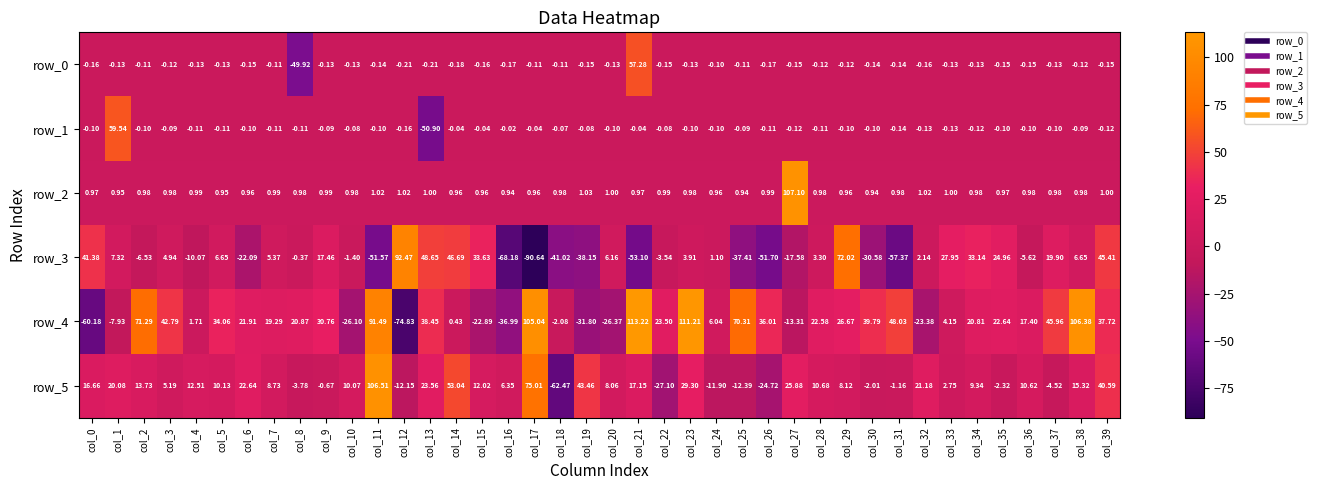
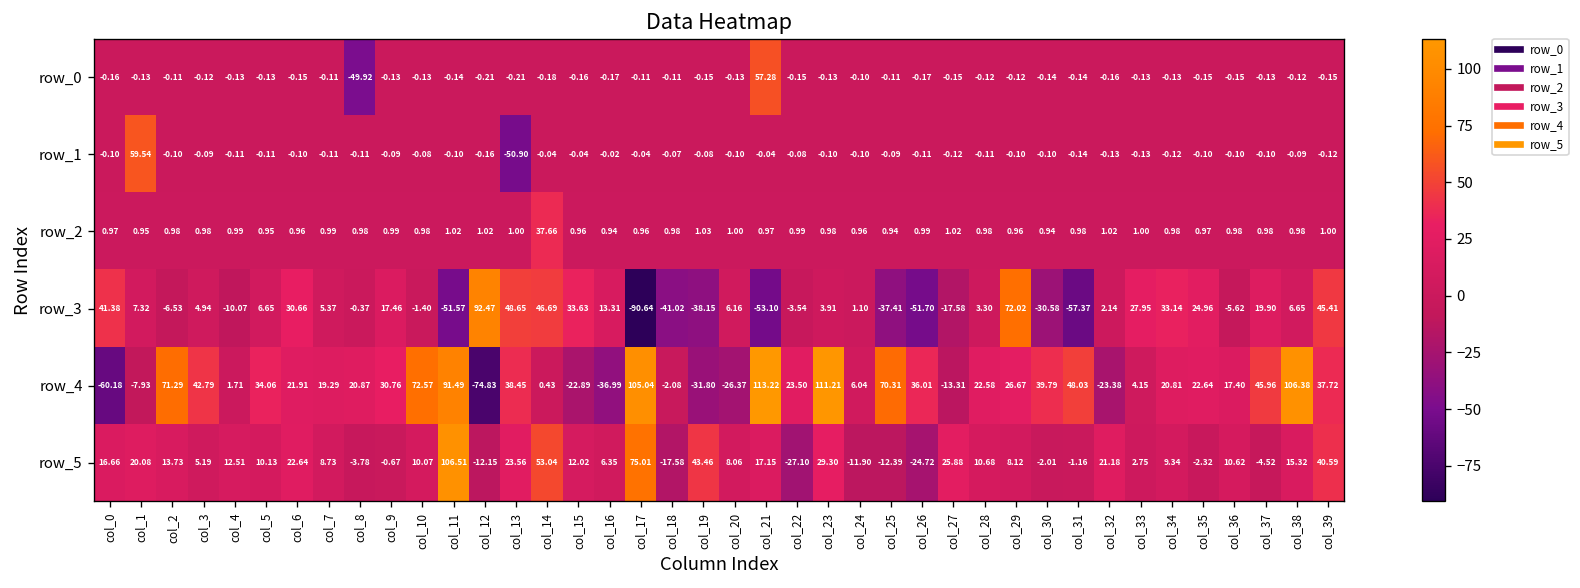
  {
    "row_2": {
      "col_0": 0.97,
      "col_1": 0.95,
      "col_2": 0.98,
      "col_3": 0.98,
      "col_4": 0.99,
      "col_5": 0.95,
      "col_6": 0.96,
      "col_7": 0.99,
      "col_8": 0.98,
      "col_9": 0.99,
      "col_10": 0.98,
      "col_11": 1.02,
      "col_12": 1.02,
      "col_13": 1.00,
-     "col_14": 0.96,
+     "col_14": 37.66,
      "col_15": 0.96,
      "col_16": 0.94,
      "col_17": 0.96,
      "col_18": 0.98,
      "col_19": 1.03,
      "col_20": 1.00,
      "col_21": 0.97,
      "col_22": 0.99,
      "col_23": 0.98,
      "col_24": 0.96,
      "col_25": 0.94,
      "col_26": 0.99,
-     "col_27": 107.10,
+     "col_27": 1.02,
      "col_28": 0.98,
      "col_29": 0.96,
      "col_30": 0.94,
      "col_31": 0.98,
      "col_32": 1.02,
      "col_33": 1.00,
      "col_34": 0.98,
      "col_35": 0.97,
      "col_36": 0.98,
      "col_37": 0.98,
      "col_38": 0.98,
      "col_39": 1.00
    },
    "row_3": {
      "col_0": 41.38,
      "col_1": 7.32,
      "col_2": -6.53,
      "col_3": 4.94,
      "col_4": -10.07,
      "col_5": 6.65,
-     "col_6": -22.09,
+     "col_6": 30.66,
      "col_7": 5.37,
      "col_8": -0.37,
      "col_9": 17.46,
      "col_10": -1.40,
      "col_11": -51.57,
      "col_12": 92.47,
      "col_13": 48.65,
      "col_14": 46.69,
      "col_15": 33.63,
-     "col_16": -68.18,
+     "col_16": 13.31,
      "col_17": -90.64,
      "col_18": -41.02,
      "col_19": -38.15,
      "col_20": 6.16,
      "col_21": -53.10,
      "col_22": -3.54,
      "col_23": 3.91,
      "col_24": 1.10,
      "col_25": -37.41,
      "col_26": -51.70,
      "col_27": -17.58,
      "col_28": 3.30,
      "col_29": 72.02,
      "col_30": -30.58,
      "col_31": -57.37,
      "col_32": 2.14,
      "col_33": 27.95,
      "col_34": 33.14,
      "col_35": 24.96,
      "col_36": -5.62,
      "col_37": 19.90,
      "col_38": 6.65,
      "col_39": 45.41
    },
    "row_4": {
      "col_0": -60.18,
      "col_1": -7.93,
      "col_2": 71.29,
      "col_3": 42.79,
      "col_4": 1.71,
      "col_5": 34.06,
      "col_6": 21.91,
      "col_7": 19.29,
      "col_8": 20.87,
      "col_9": 30.76,
-     "col_10": -26.10,
+     "col_10": 72.57,
      "col_11": 91.49,
      "col_12": -74.83,
      "col_13": 38.45,
      "col_14": 0.43,
      "col_15": -22.89,
      "col_16": -36.99,
      "col_17": 105.04,
      "col_18": -2.08,
      "col_19": -31.80,
      "col_20": -26.37,
      "col_21": 113.22,
      "col_22": 23.50,
      "col_23": 111.21,
      "col_24": 6.04,
      "col_25": 70.31,
      "col_26": 36.01,
      "col_27": -13.31,
      "col_28": 22.58,
      "col_29": 26.67,
      "col_30": 39.79,
      "col_31": 48.03,
      "col_32": -23.38,
      "col_33": 4.15,
      "col_34": 20.81,
      "col_35": 22.64,
      "col_36": 17.40,
      "col_37": 45.96,
      "col_38": 106.38,
      "col_39": 37.72
    },
    "row_5": {
      "col_0": 16.66,
      "col_1": 20.08,
      "col_2": 13.73,
      "col_3": 5.19,
      "col_4": 12.51,
      "col_5": 10.13,
      "col_6": 22.64,
      "col_7": 8.73,
      "col_8": -3.78,
      "col_9": -0.67,
      "col_10": 10.07,
      "col_11": 106.51,
      "col_12": -12.15,
      "col_13": 23.56,
      "col_14": 53.04,
      "col_15": 12.02,
      "col_16": 6.35,
      "col_17": 75.01,
-     "col_18": -62.47,
+     "col_18": -17.58,
      "col_19": 43.46,
      "col_20": 8.06,
      "col_21": 17.15,
      "col_22": -27.10,
      "col_23": 29.30,
      "col_24": -11.90,
      "col_25": -12.39,
      "col_26": -24.72,
      "col_27": 25.88,
      "col_28": 10.68,
      "col_29": 8.12,
      "col_30": -2.01,
      "col_31": -1.16,
      "col_32": 21.18,
      "col_33": 2.75,
      "col_34": 9.34,
      "col_35": -2.32,
      "col_36": 10.62,
      "col_37": -4.52,
      "col_38": 15.32,
      "col_39": 40.59
    }
  }
